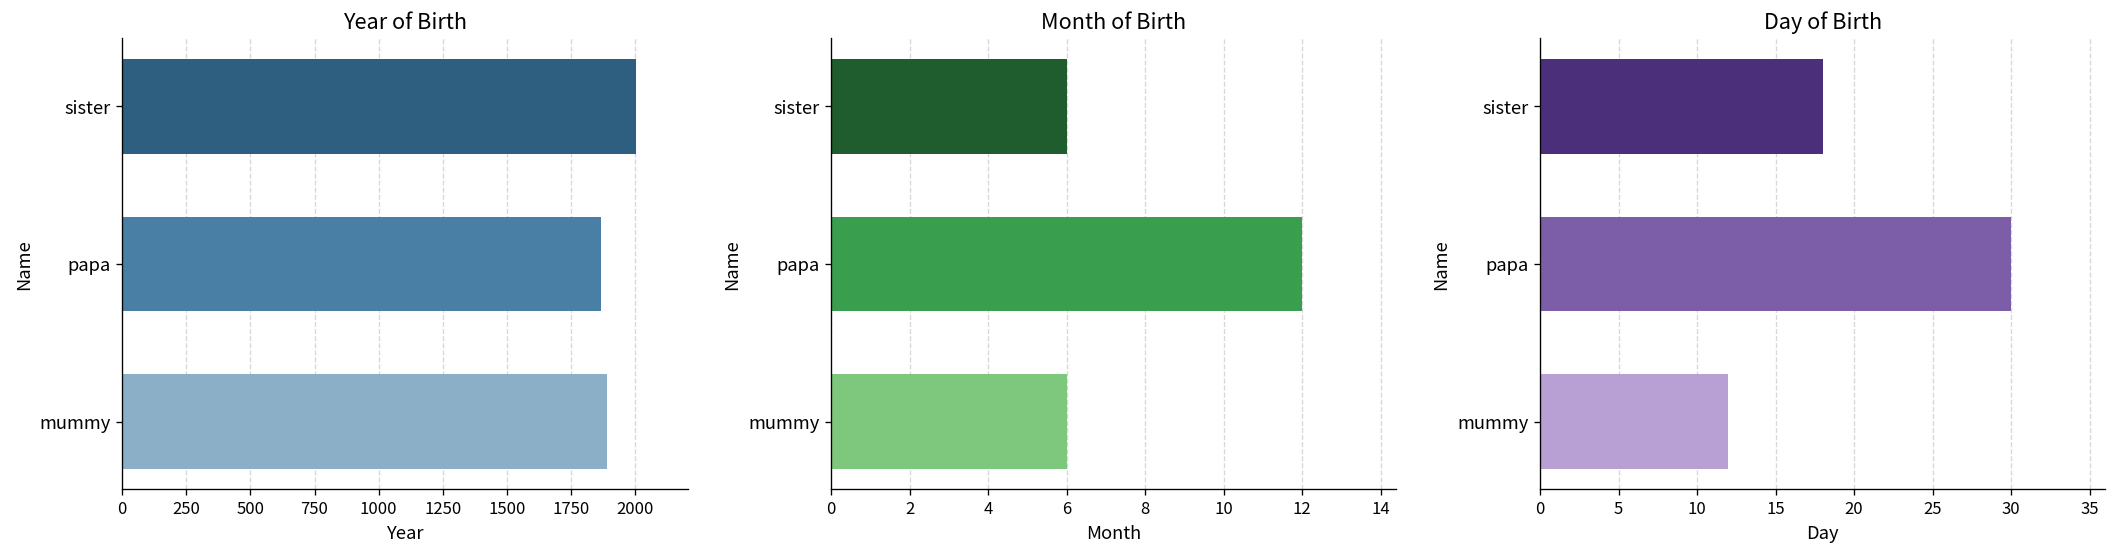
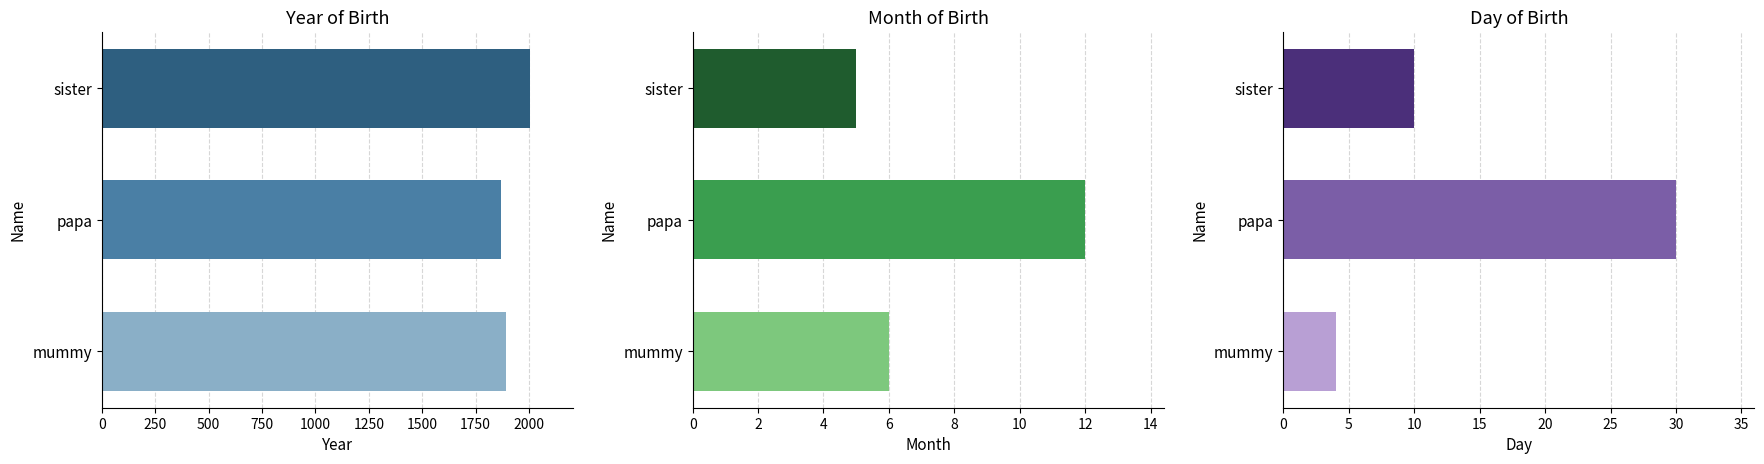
  {
    "Year of Birth": {
      "sister": 2010,
      "papa": 1870,
      "mummy": 1890
    },
    "Month of Birth": {
-     "sister": 6,
+     "sister": 5,
      "papa": 12,
      "mummy": 6
    },
    "Day of Birth": {
-     "sister": 18,
+     "sister": 10,
      "papa": 30,
-     "mummy": 12
+     "mummy": 4
    }
  }
